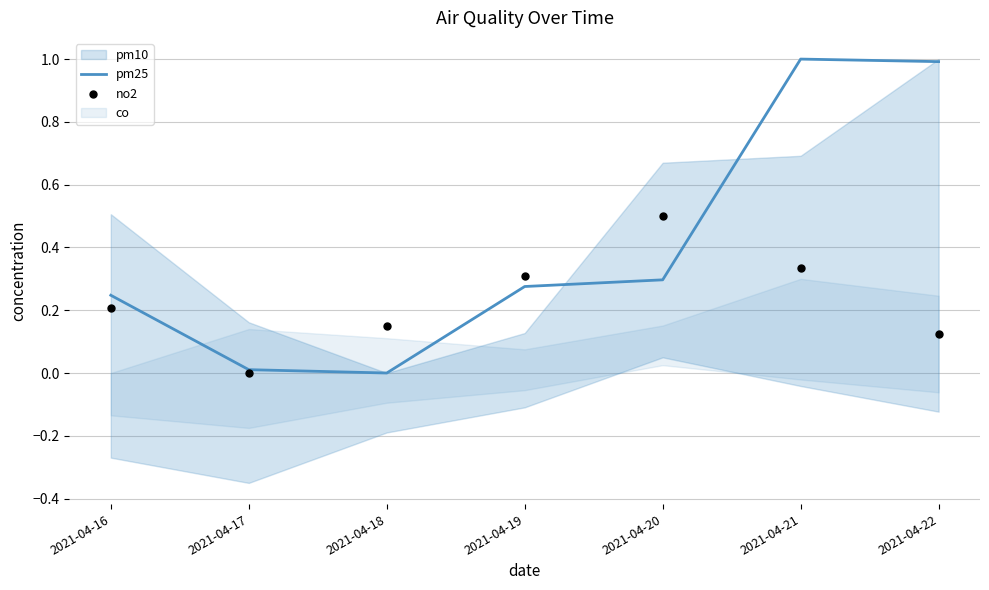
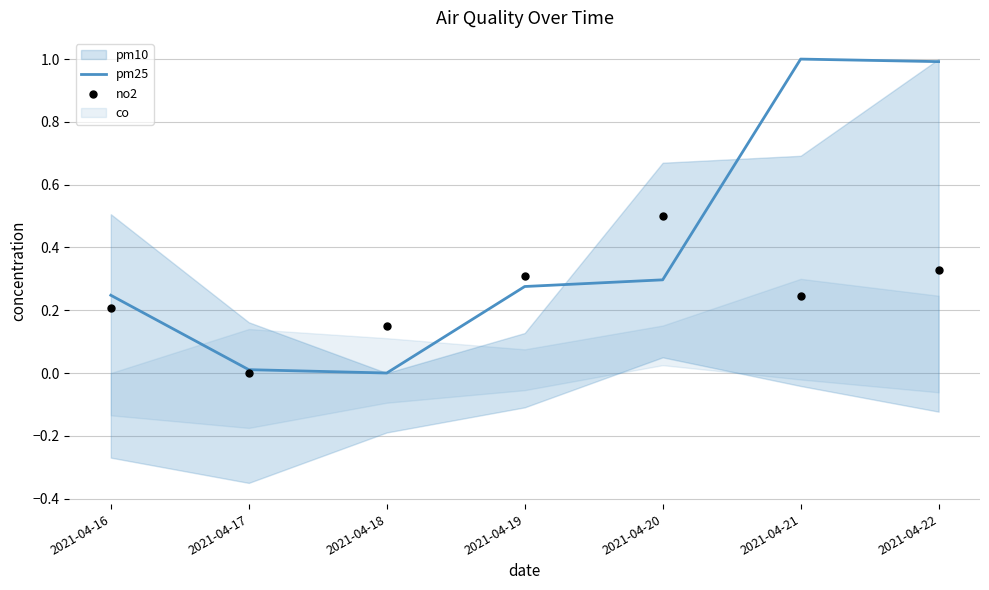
  {
    "no2": {
-     "2021-04-21": 0.33,
-     "2021-04-22": 0.13
+     "2021-04-21": 0.25,
+     "2021-04-22": 0.33
    }
  }
